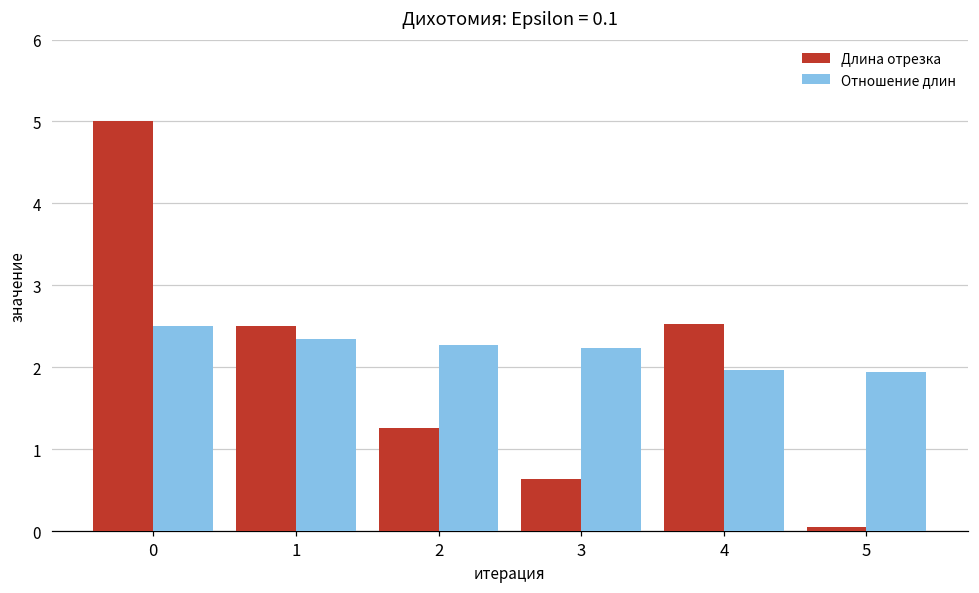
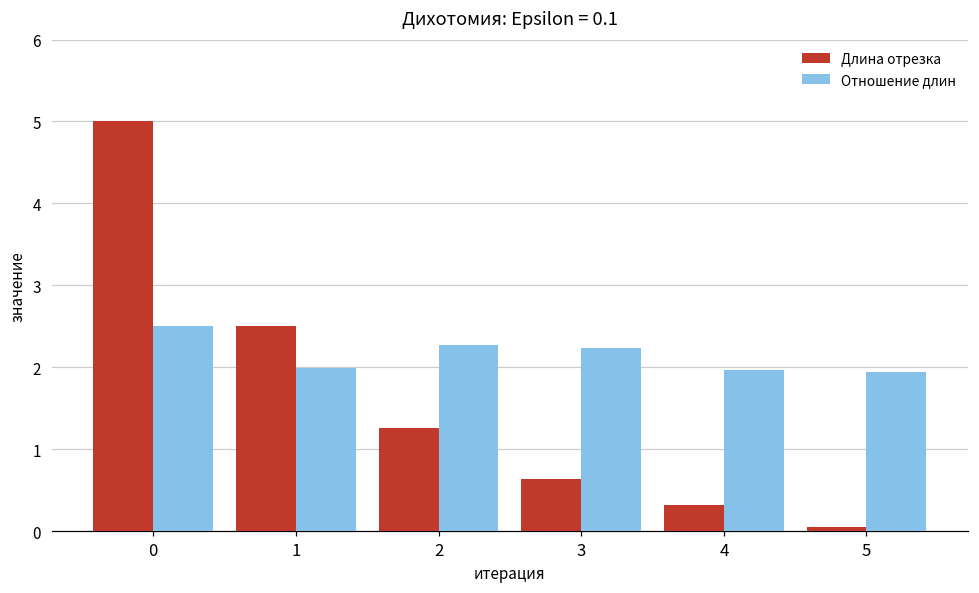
  {
    "Длина отрезка": {
      "0": 5.0,
      "1": 2.5,
      "2": 1.3,
      "3": 0.6,
-     "4": 2.5,
+     "4": 0.3,
      "5": 0.1
    },
    "Отношение длин": {
      "0": 2.5,
-     "1": 2.3,
+     "1": 2.0,
      "2": 2.3,
      "3": 2.2,
      "4": 2.0,
      "5": 1.9
    }
  }
